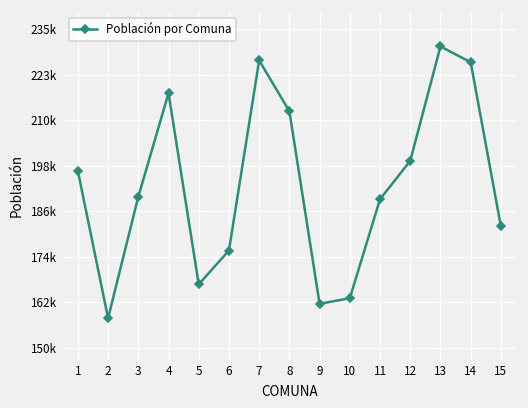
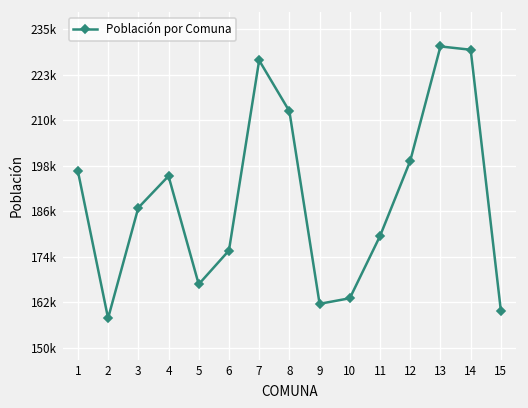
  {
    "1": 197000,
    "2": 158000,
-   "3": 191000,
-   "4": 218000,
+   "3": 188000,
+   "4": 196000,
    "5": 167000,
    "6": 176000,
    "7": 227000,
    "8": 213000,
    "9": 162000,
    "10": 163000,
-   "11": 190000,
+   "11": 180000,
    "12": 200000,
    "13": 231000,
-   "14": 227000,
-   "15": 183000
+   "14": 230000,
+   "15": 160000
  }
